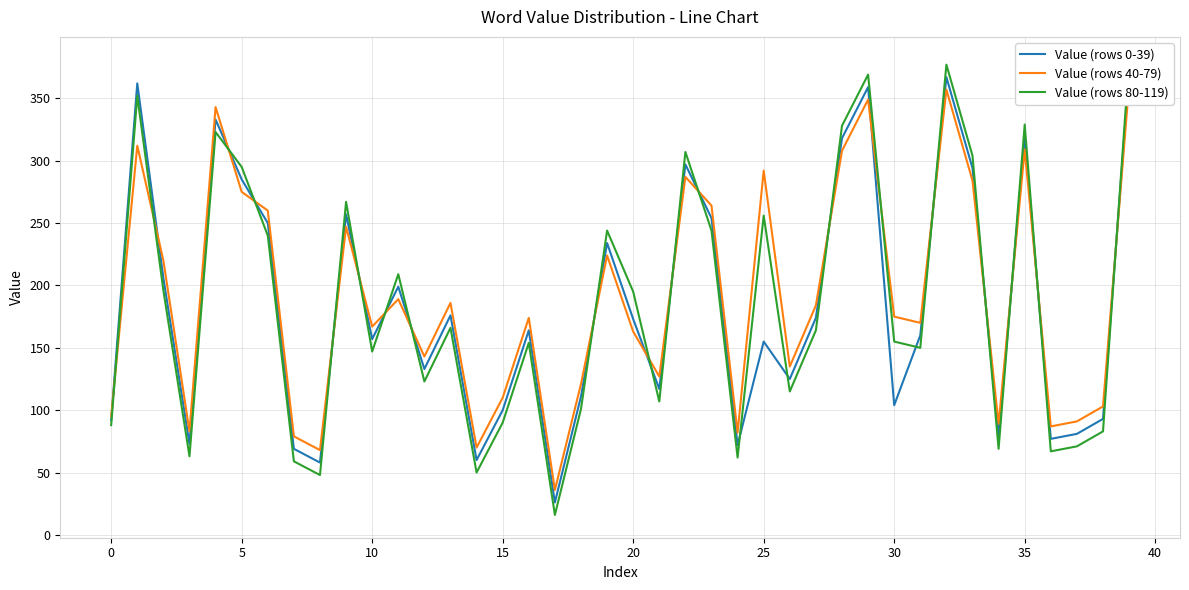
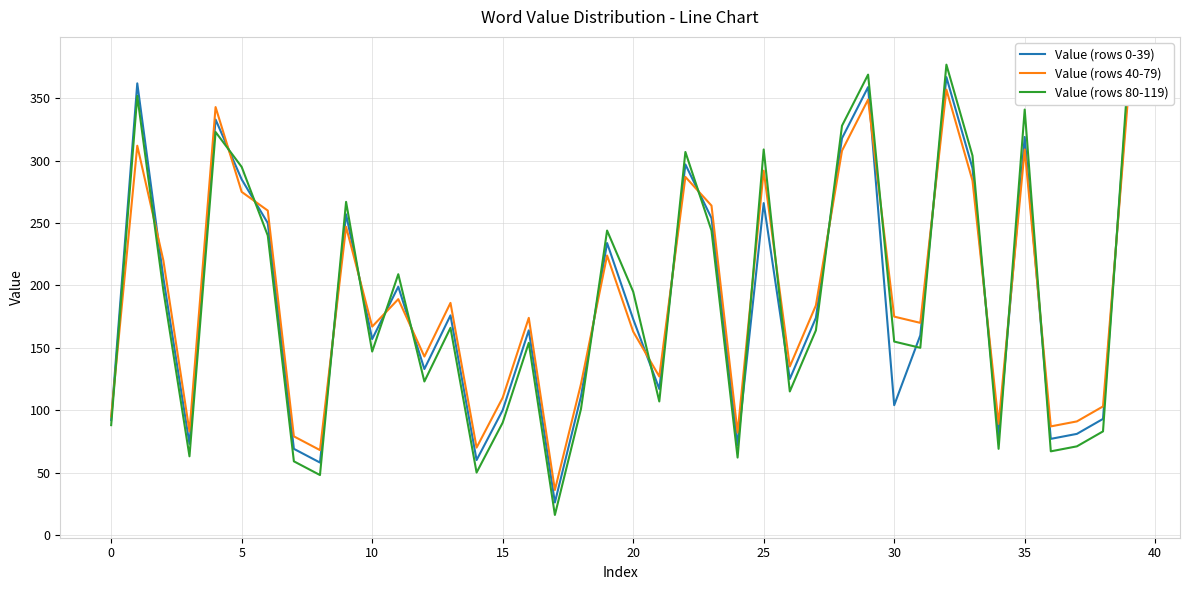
  {
    "Value (rows 0-39)": {
      "0": 92,
      "5": 285,
      "10": 157,
      "15": 100,
      "20": 173,
-     "25": 155,
+     "25": 266,
      "30": 104,
      "35": 319
    },
    "Value (rows 40-79)": {
      "0": 95,
      "5": 275,
      "10": 167,
      "15": 110,
      "20": 163,
      "25": 292,
      "30": 175,
      "35": 309
    },
    "Value (rows 80-119)": {
      "0": 88,
      "5": 295,
      "10": 147,
      "15": 90,
      "20": 195,
-     "25": 256,
+     "25": 309,
      "30": 155,
-     "35": 329
+     "35": 341
    }
  }
